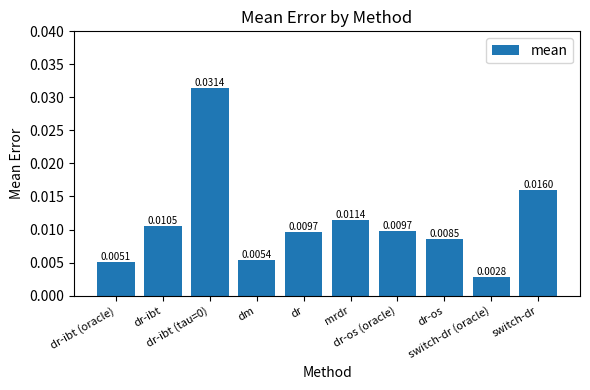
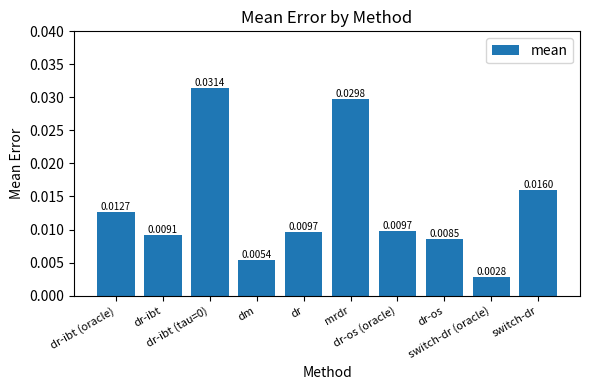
  {
-   "dr-ibt (oracle)": 0.0051,
-   "dr-ibt": 0.0105,
+   "dr-ibt (oracle)": 0.0127,
+   "dr-ibt": 0.0091,
    "dr-ibt (tau=0)": 0.0314,
    "dm": 0.0054,
    "dr": 0.0097,
-   "mrdr": 0.0114,
+   "mrdr": 0.0298,
    "dr-os (oracle)": 0.0097,
    "dr-os": 0.0085,
    "switch-dr (oracle)": 0.0028,
    "switch-dr": 0.0160
  }
